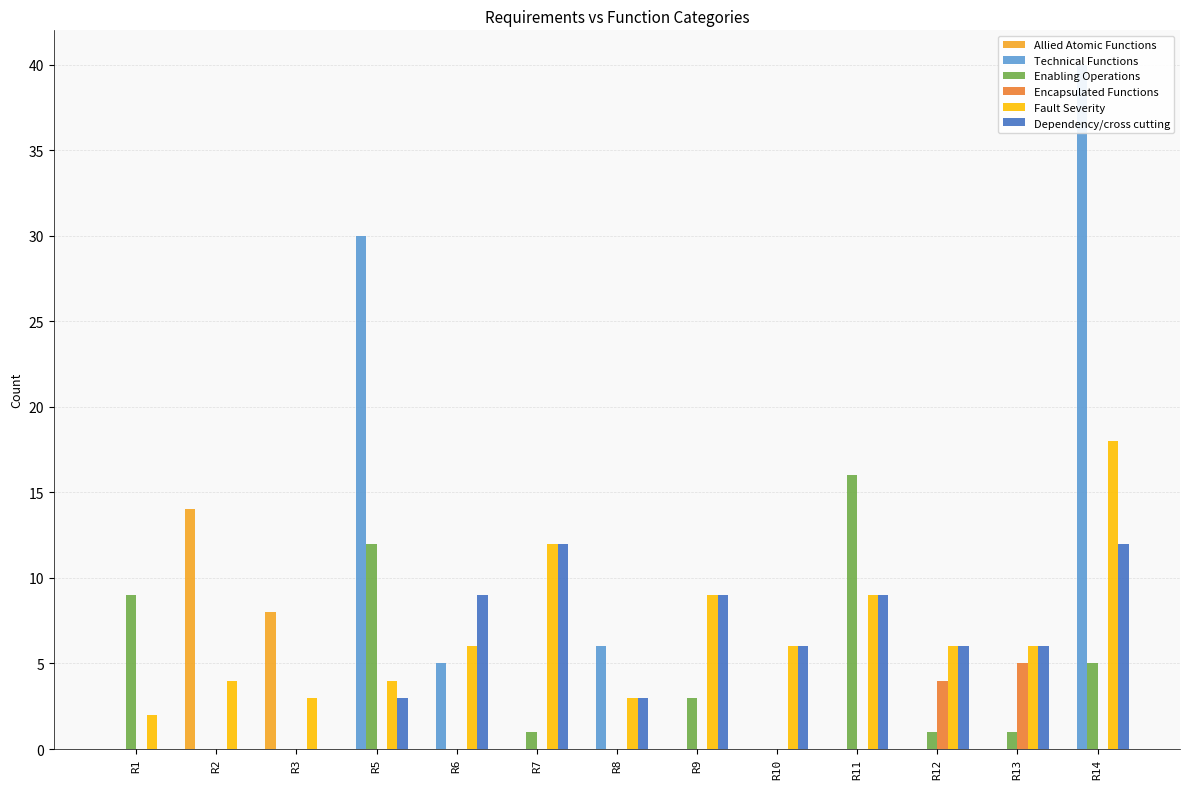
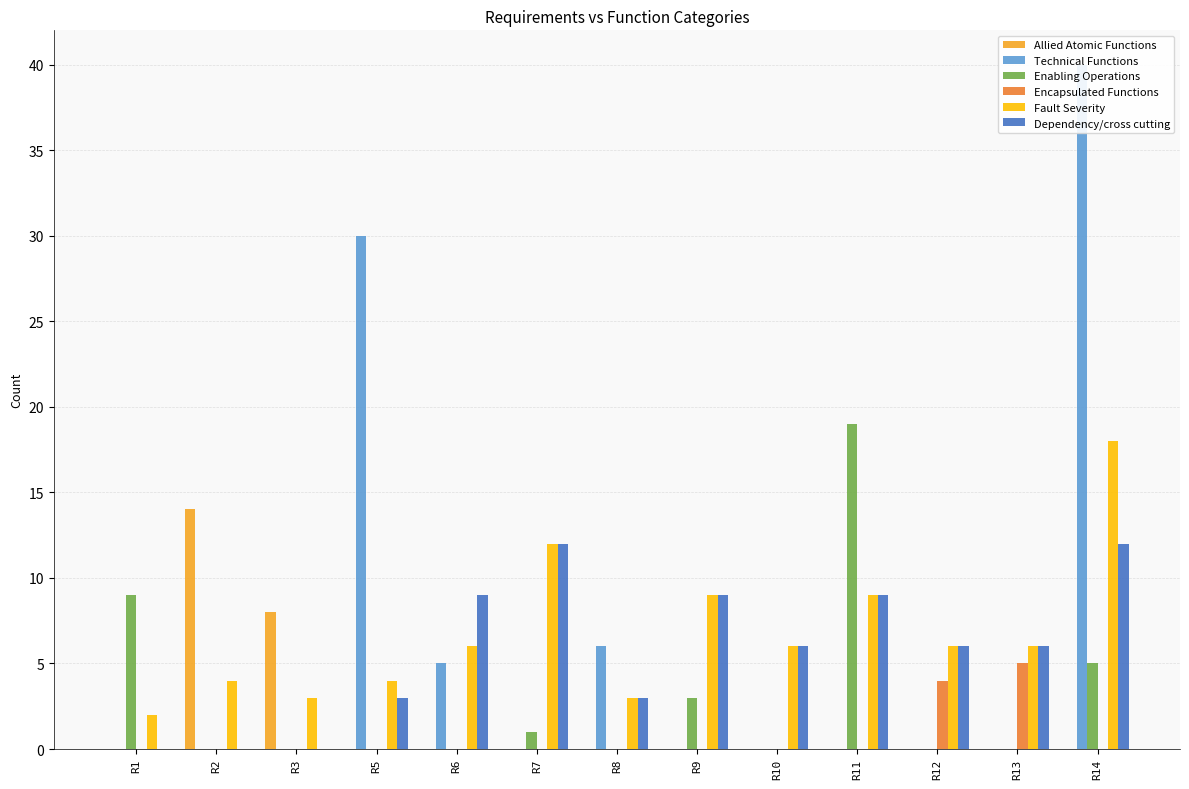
  {
    "Enabling Operations": {
      "R1": 9,
      "R2": 0,
      "R3": 0,
-     "R5": 12,
+     "R5": 0,
      "R6": 0,
      "R7": 1,
      "R8": 0,
      "R9": 3,
      "R10": 0,
-     "R11": 16,
-     "R12": 1,
-     "R13": 1,
+     "R11": 19,
+     "R12": 0,
+     "R13": 0,
      "R14": 5
    }
  }
